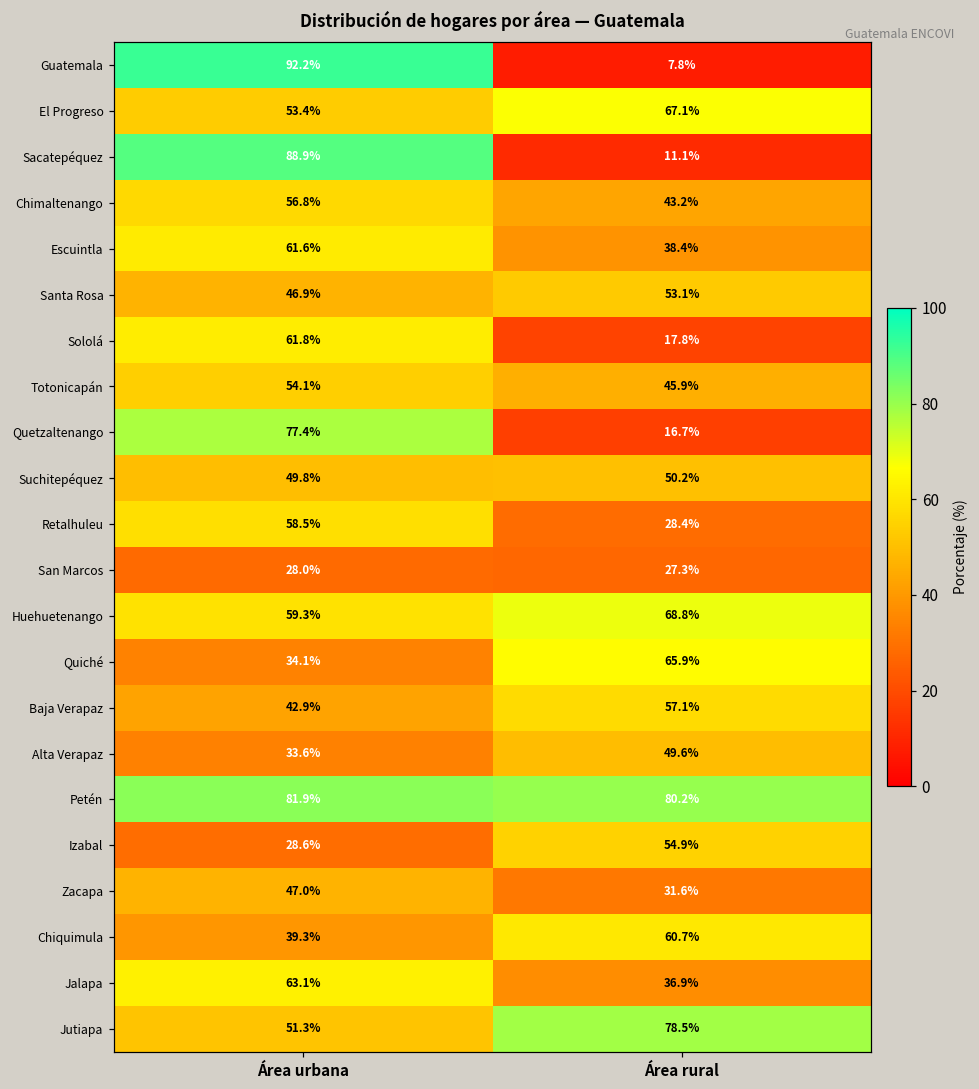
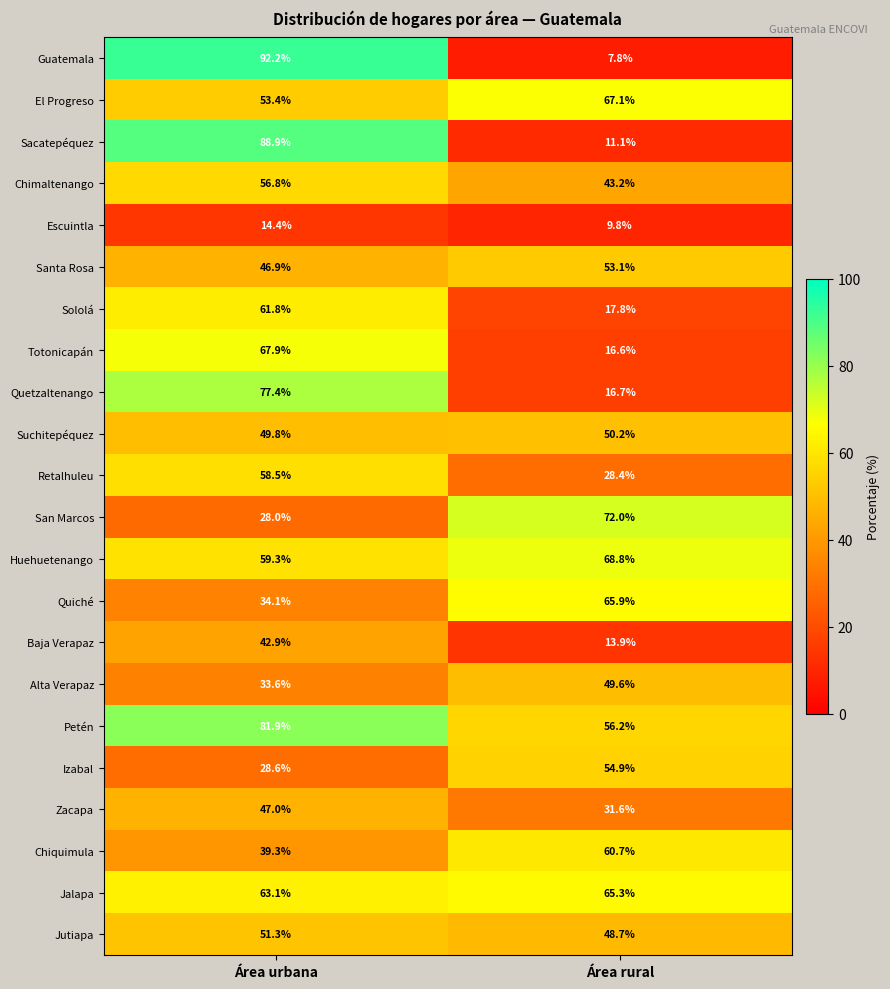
  {
    "Guatemala": {
      "Área urbana": "92.2%",
      "Área rural": "7.8%"
    },
    "El Progreso": {
      "Área urbana": "53.4%",
      "Área rural": "67.1%"
    },
    "Sacatepéquez": {
      "Área urbana": "88.9%",
      "Área rural": "11.1%"
    },
    "Chimaltenango": {
      "Área urbana": "56.8%",
      "Área rural": "43.2%"
    },
    "Escuintla": {
-     "Área urbana": "61.6%",
-     "Área rural": "38.4%"
+     "Área urbana": "14.4%",
+     "Área rural": "9.8%"
    },
    "Santa Rosa": {
      "Área urbana": "46.9%",
      "Área rural": "53.1%"
    },
    "Sololá": {
      "Área urbana": "61.8%",
      "Área rural": "17.8%"
    },
    "Totonicapán": {
-     "Área urbana": "54.1%",
-     "Área rural": "45.9%"
+     "Área urbana": "67.9%",
+     "Área rural": "16.6%"
    },
    "Quetzaltenango": {
      "Área urbana": "77.4%",
      "Área rural": "16.7%"
    },
    "Suchitepéquez": {
      "Área urbana": "49.8%",
      "Área rural": "50.2%"
    },
    "Retalhuleu": {
      "Área urbana": "58.5%",
      "Área rural": "28.4%"
    },
    "San Marcos": {
      "Área urbana": "28.0%",
-     "Área rural": "27.3%"
+     "Área rural": "72.0%"
    },
    "Huehuetenango": {
      "Área urbana": "59.3%",
      "Área rural": "68.8%"
    },
    "Quiché": {
      "Área urbana": "34.1%",
      "Área rural": "65.9%"
    },
    "Baja Verapaz": {
      "Área urbana": "42.9%",
-     "Área rural": "57.1%"
+     "Área rural": "13.9%"
    },
    "Alta Verapaz": {
      "Área urbana": "33.6%",
      "Área rural": "49.6%"
    },
    "Petén": {
      "Área urbana": "81.9%",
-     "Área rural": "80.2%"
+     "Área rural": "56.2%"
    },
    "Izabal": {
      "Área urbana": "28.6%",
      "Área rural": "54.9%"
    },
    "Zacapa": {
      "Área urbana": "47.0%",
      "Área rural": "31.6%"
    },
    "Chiquimula": {
      "Área urbana": "39.3%",
      "Área rural": "60.7%"
    },
    "Jalapa": {
      "Área urbana": "63.1%",
-     "Área rural": "36.9%"
+     "Área rural": "65.3%"
    },
    "Jutiapa": {
      "Área urbana": "51.3%",
-     "Área rural": "78.5%"
+     "Área rural": "48.7%"
    }
  }
